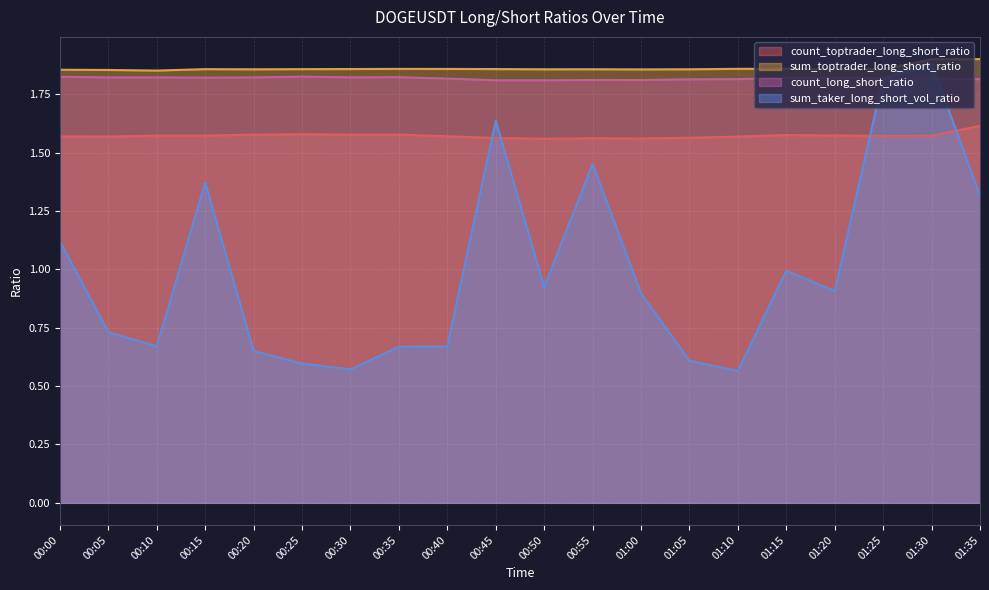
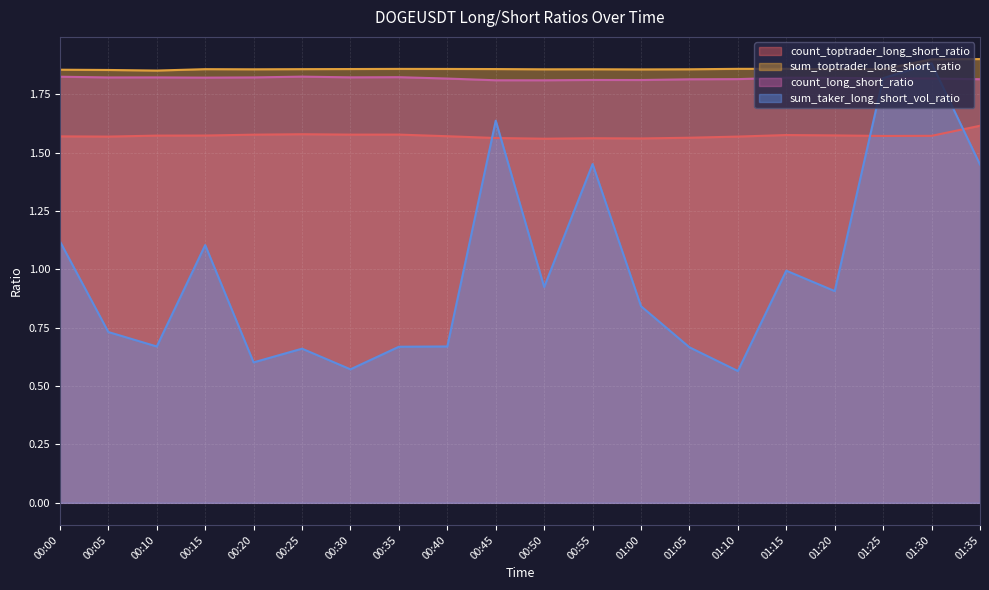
  {
    "sum_taker_long_short_vol_ratio": {
      "00:00": 1.12,
      "00:05": 0.73,
      "00:10": 0.67,
-     "00:15": 1.37,
-     "00:20": 0.65,
-     "00:25": 0.60,
+     "00:15": 1.10,
+     "00:20": 0.60,
+     "00:25": 0.66,
      "00:30": 0.57,
      "00:35": 0.67,
      "00:40": 0.67,
      "00:45": 1.64,
      "00:50": 0.92,
      "00:55": 1.45,
-     "01:00": 0.90,
-     "01:05": 0.61,
+     "01:00": 0.84,
+     "01:05": 0.67,
      "01:10": 0.56,
      "01:15": 0.99,
      "01:20": 0.91,
-     "01:35": 1.32
+     "01:35": 1.45
    }
  }
